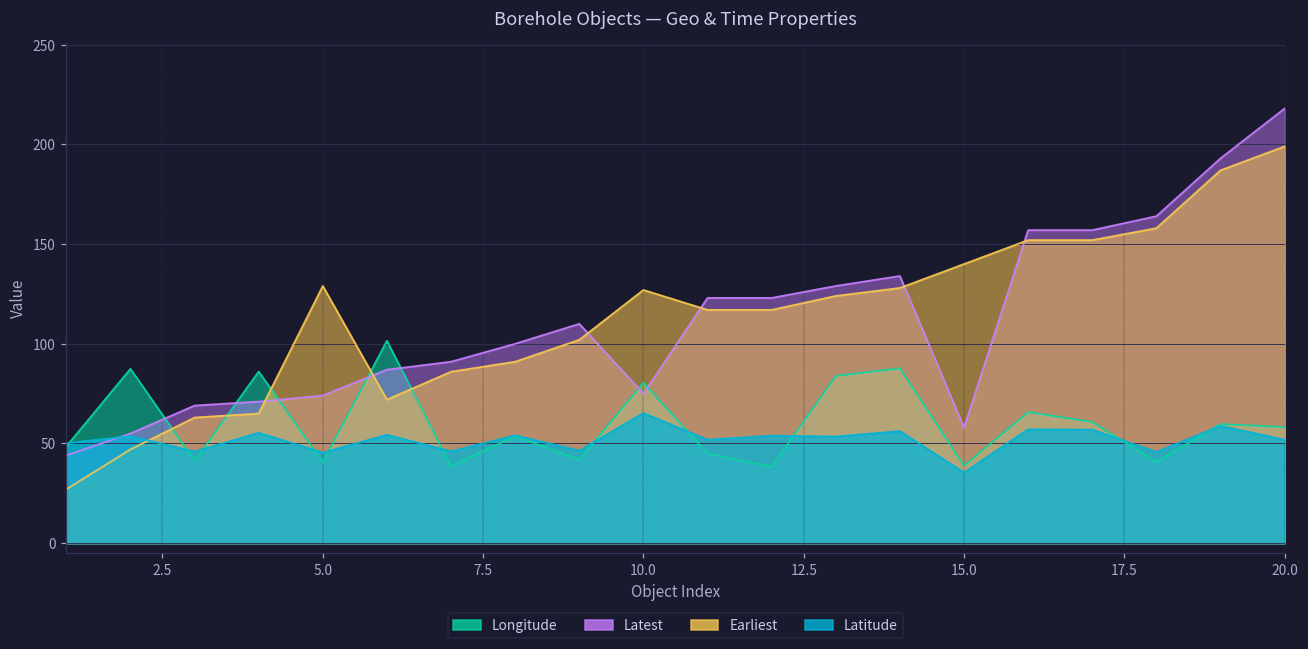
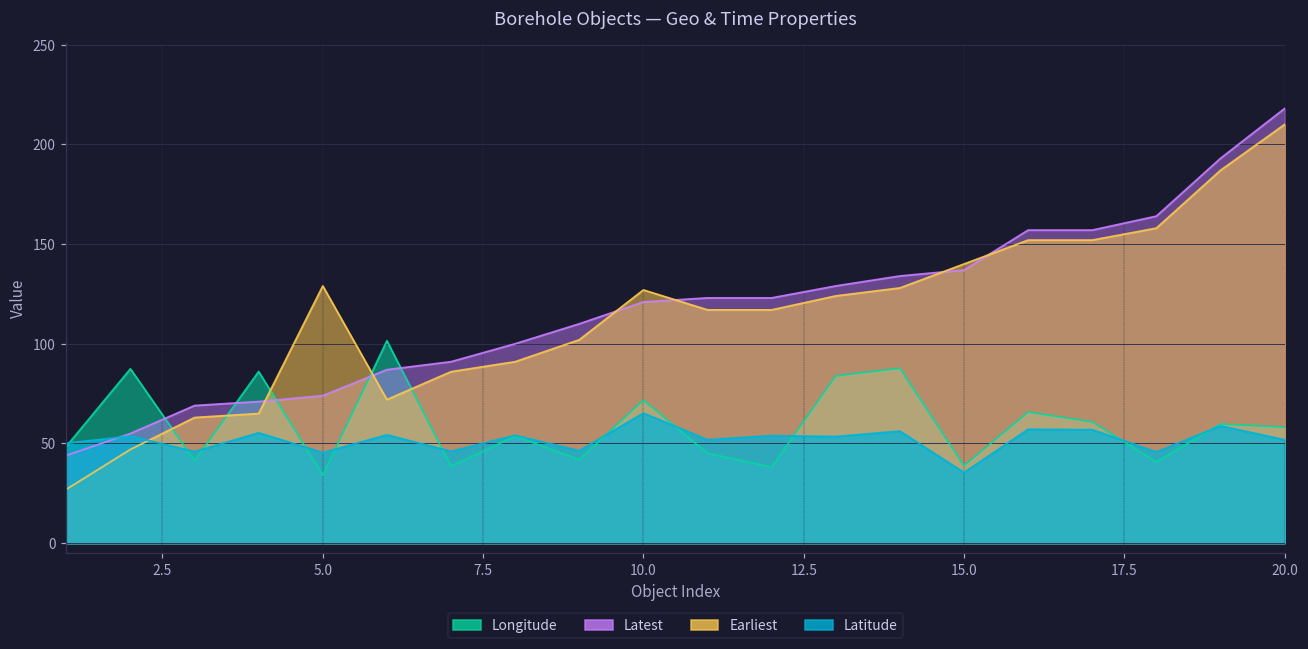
  {
    "Longitude": {
-     "5.0": 41,
-     "10.0": 80,
+     "5.0": 34,
+     "10.0": 72,
      "15.0": 39,
      "20.0": 58
    },
    "Latest": {
      "5.0": 74,
-     "10.0": 75,
-     "15.0": 58,
+     "10.0": 121,
+     "15.0": 137,
      "20.0": 218
    },
    "Earliest": {
      "5.0": 129,
      "10.0": 127,
      "15.0": 140,
-     "20.0": 199
+     "20.0": 210
    },
    "Latitude": {
      "5.0": 45,
      "10.0": 65,
      "15.0": 35,
      "20.0": 52
    }
  }
